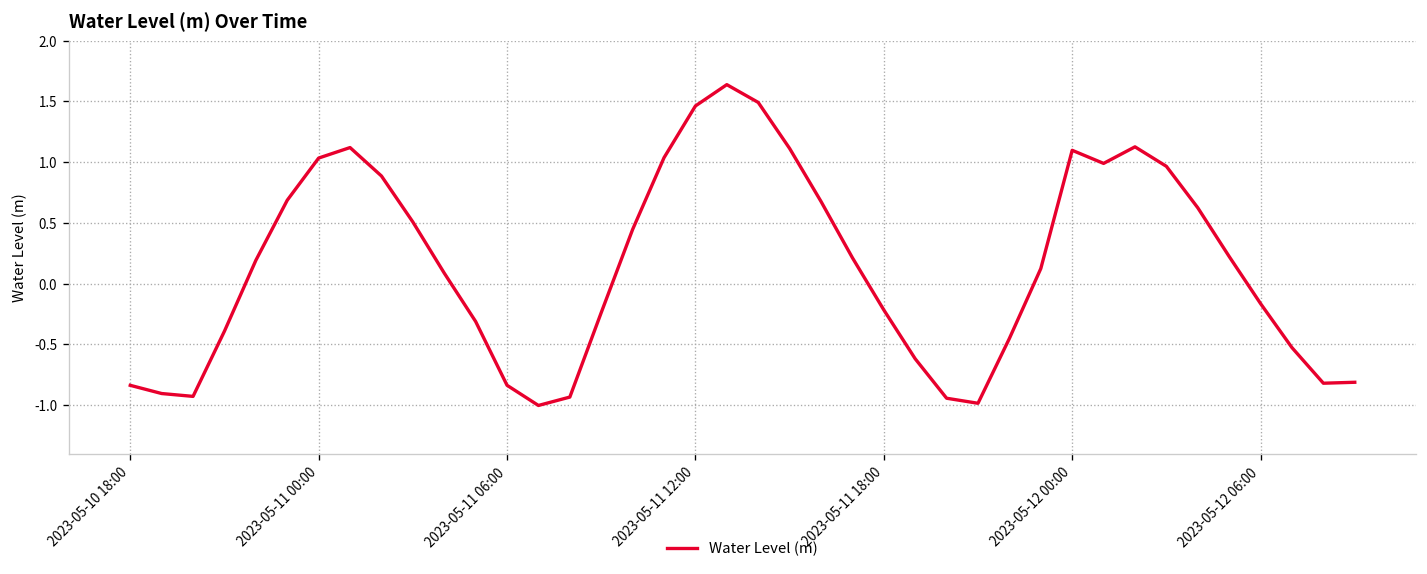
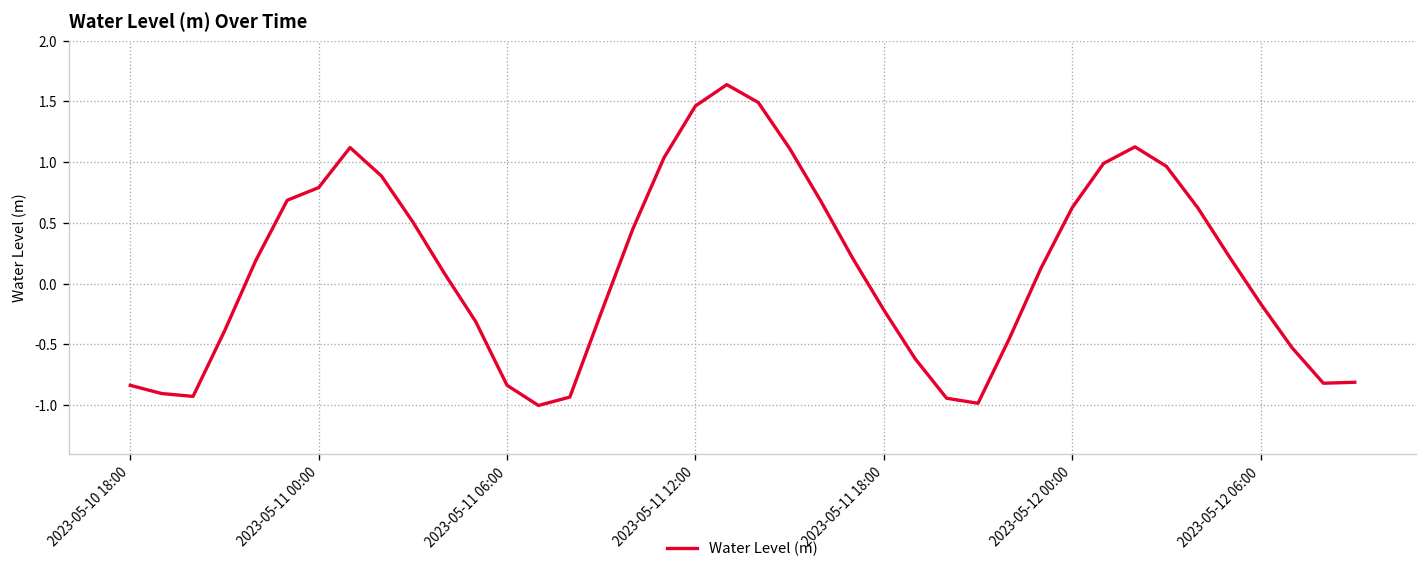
  {
    "2023-05-10 18:00": -0.84,
-   "2023-05-11 00:00": 1.03,
+   "2023-05-11 00:00": 0.79,
    "2023-05-11 06:00": -0.84,
    "2023-05-11 12:00": 1.46,
    "2023-05-11 18:00": -0.22,
-   "2023-05-12 00:00": 1.10,
+   "2023-05-12 00:00": 0.63,
    "2023-05-12 06:00": -0.16
  }
